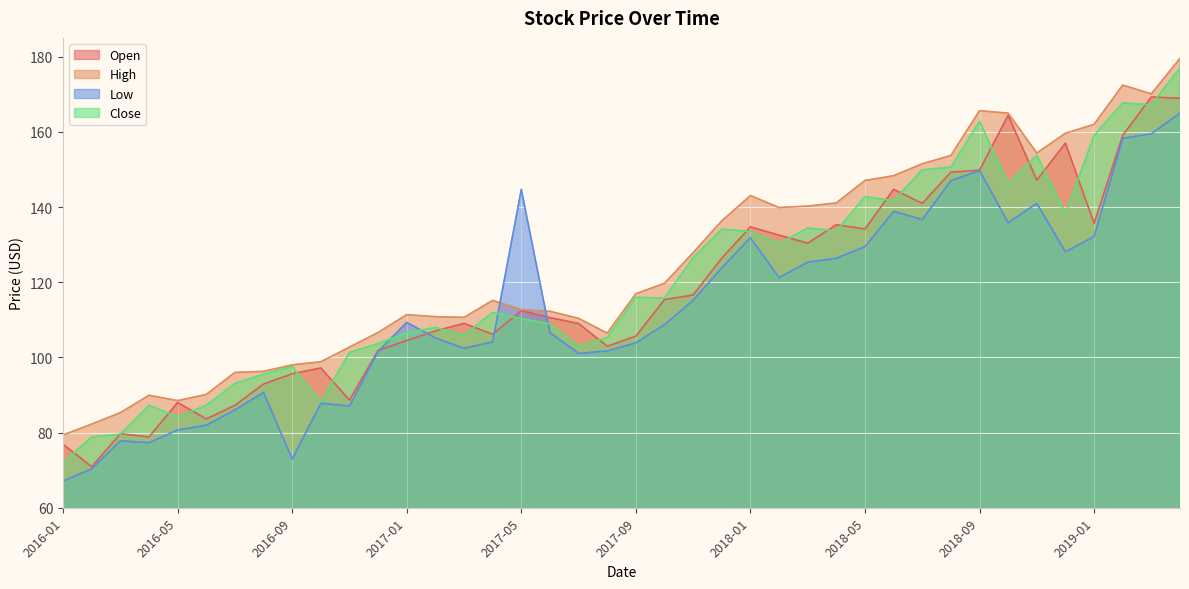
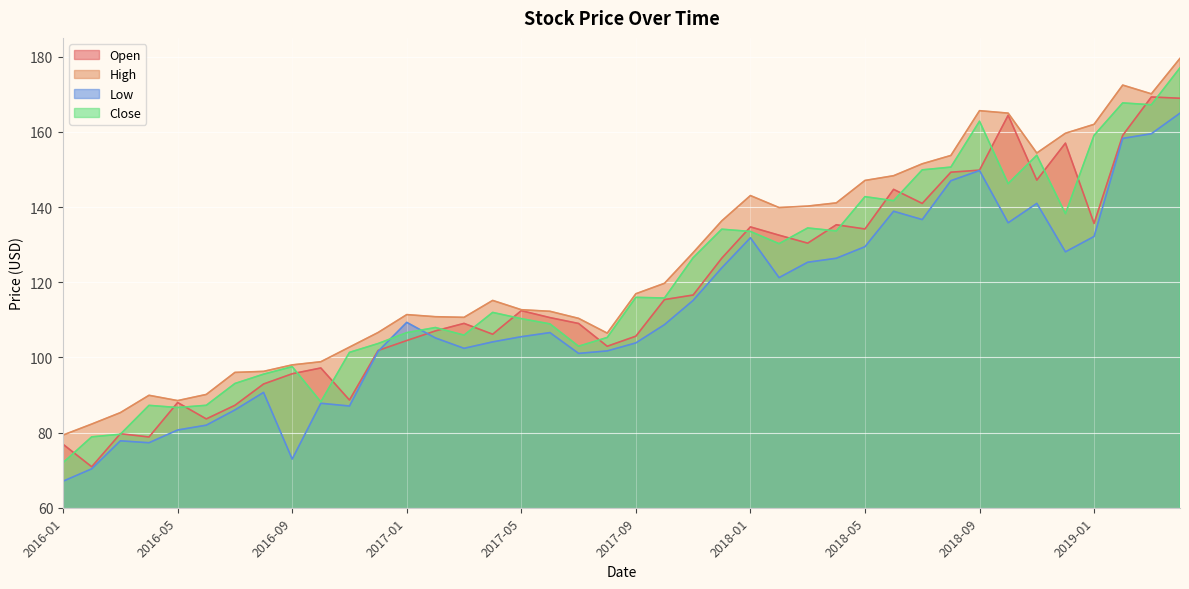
  {
    "Low": {
      "2016-01": 67,
      "2016-05": 81,
      "2016-09": 73,
      "2017-01": 109,
-     "2017-05": 145,
+     "2017-05": 106,
      "2017-09": 104,
      "2018-01": 132,
      "2018-05": 129,
      "2019-01": 132
    },
    "Close": {
      "2016-01": 72,
-     "2016-05": 84,
+     "2016-05": 87,
      "2017-01": 107,
      "2017-05": 110,
      "2017-09": 116,
      "2018-01": 134,
      "2018-05": 143,
      "2018-09": 163,
      "2019-01": 159
    }
  }
